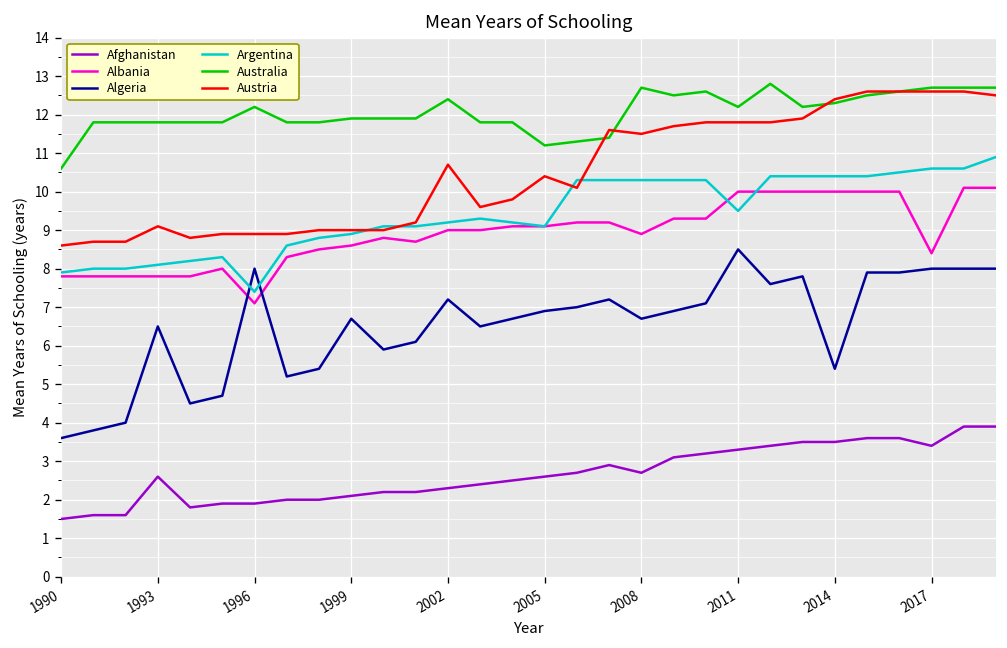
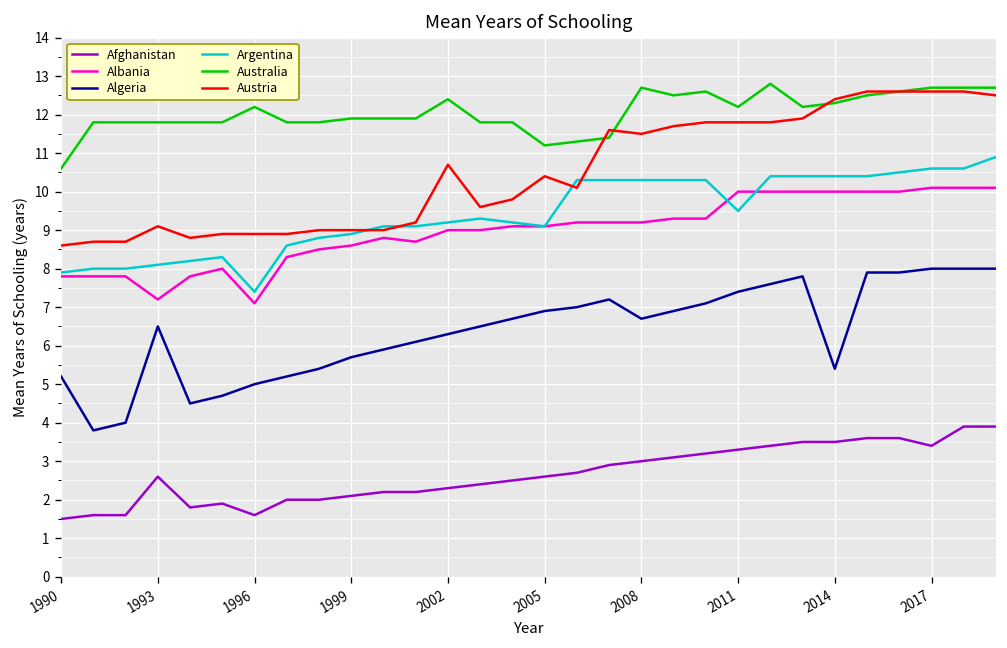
  {
    "Afghanistan": {
      "1990": 1.5,
      "1993": 2.6,
-     "1996": 1.9,
+     "1996": 1.6,
      "1999": 2.1,
      "2002": 2.3,
      "2005": 2.6,
-     "2008": 2.7,
+     "2008": 3.0,
      "2011": 3.3,
      "2014": 3.5,
      "2017": 3.4
    },
    "Albania": {
      "1990": 7.8,
-     "1993": 7.8,
+     "1993": 7.2,
      "1996": 7.1,
      "1999": 8.6,
      "2002": 9.0,
-     "2008": 8.9,
+     "2008": 9.2,
      "2011": 10.0,
      "2014": 10.0,
-     "2017": 8.4
+     "2017": 10.1
    },
    "Algeria": {
-     "1990": 3.6,
+     "1990": 5.2,
      "1993": 6.5,
-     "1996": 8,
-     "1999": 6.7,
-     "2002": 7.2,
+     "1996": 5,
+     "1999": 5.7,
+     "2002": 6.3,
      "2005": 6.9,
      "2008": 6.7,
-     "2011": 8.5,
+     "2011": 7.4,
      "2014": 5.4,
      "2017": 8.0
    },
    "Argentina": {
      "1990": 7.9,
      "1993": 8.1,
      "1996": 7.4,
      "1999": 8.9,
      "2002": 9.2,
      "2008": 10.3,
      "2011": 9.5,
      "2014": 10.4,
      "2017": 10.6
    },
    "Australia": {
      "1990": 10.6,
      "1993": 11.8,
      "1996": 12.2,
      "1999": 11.9,
      "2002": 12.4,
      "2005": 11.2,
      "2008": 12.7,
      "2011": 12.2,
      "2014": 12.3,
      "2017": 12.7
    },
    "Austria": {
      "1990": 8.6,
      "1993": 9.1,
      "1996": 8.9,
      "1999": 9.0,
      "2002": 10.7,
      "2005": 10.4,
      "2008": 11.5,
      "2011": 11.8,
      "2014": 12.4,
      "2017": 12.6
    }
  }
